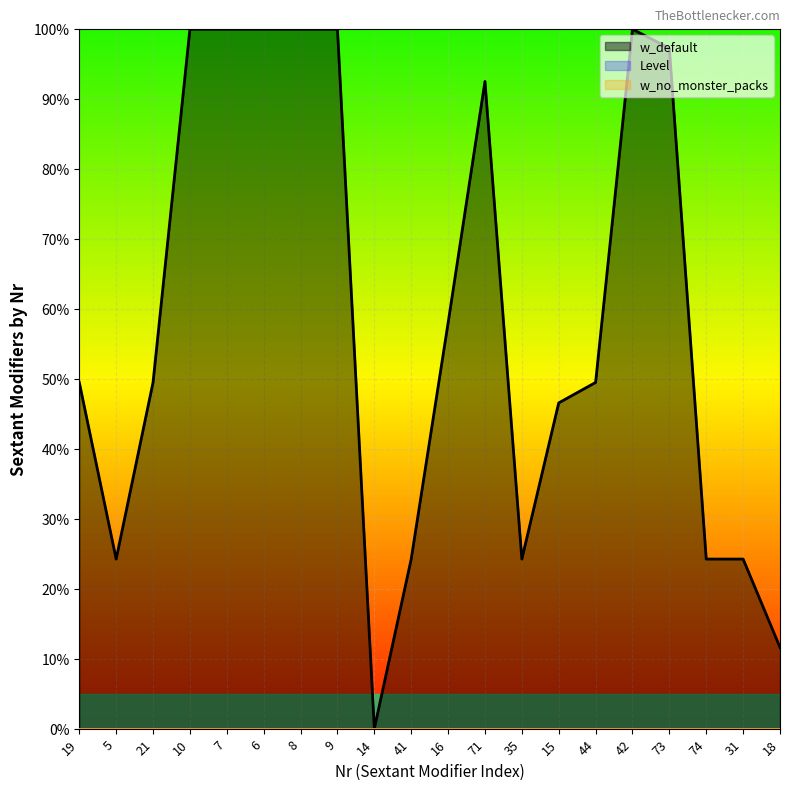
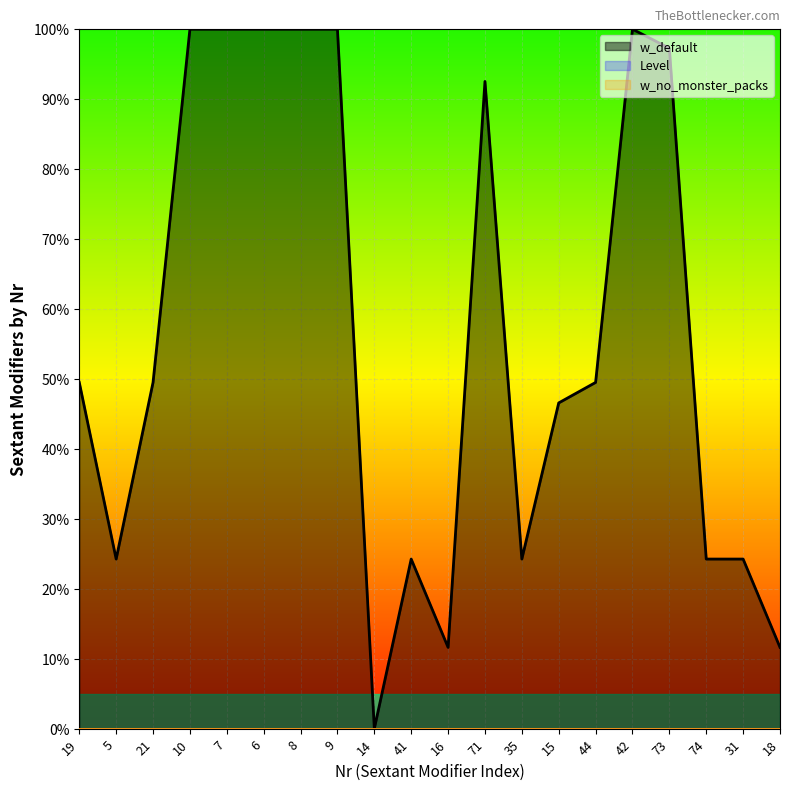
  {
    "w_default": {
      "19": "49%",
      "5": "24%",
      "21": "49%",
      "10": "100%",
      "7": "100%",
      "6": "100%",
      "8": "100%",
      "9": "100%",
      "41": "24%",
-     "16": "58%",
+     "16": "12%",
      "71": "93%",
      "35": "24%",
      "15": "47%",
      "44": "49%",
      "42": "100%",
      "74": "24%",
      "31": "24%",
      "18": "12%"
    }
  }
